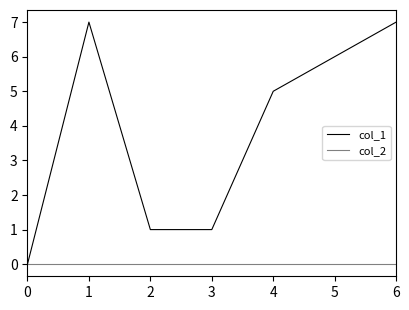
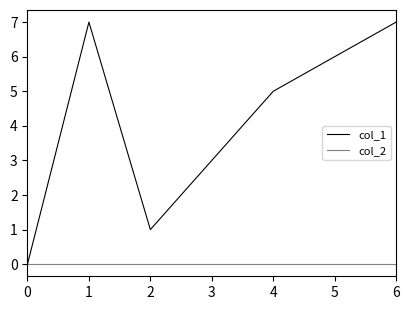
  {
    "col_1": {
      "1": 7,
      "2": 1,
-     "3": 1,
+     "3": 3,
      "4": 5,
      "5": 6,
      "6": 7
    },
    "col_2": {
      "1": 0,
      "2": 0,
      "3": 0,
      "4": 0,
      "5": 0,
      "6": 0
    }
  }
